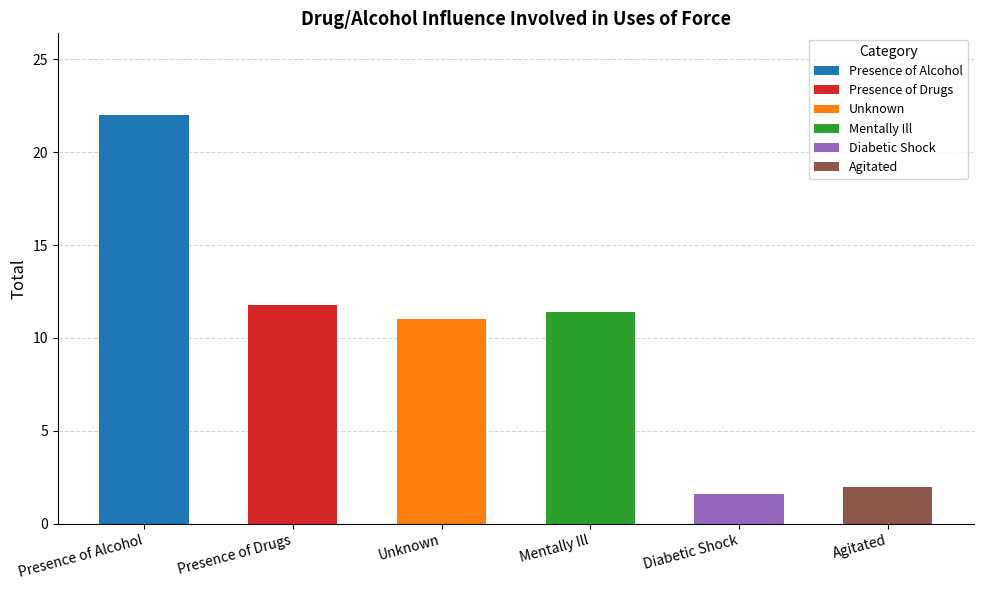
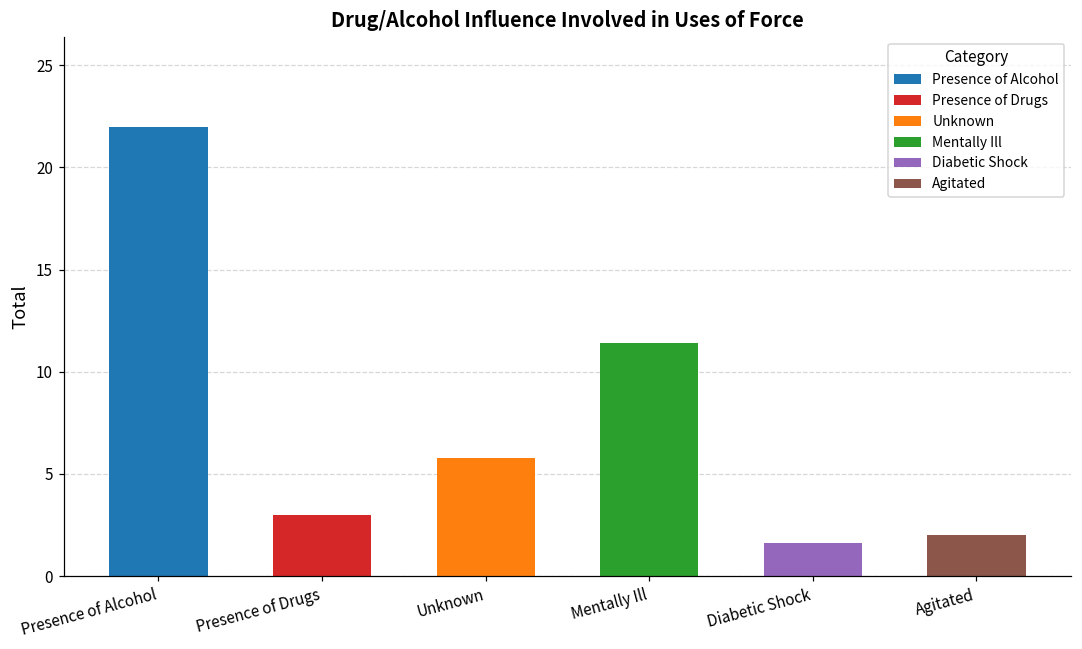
  {
    "Presence of Alcohol": 22.0,
-   "Presence of Drugs": 11.8,
-   "Unknown": 11.0,
+   "Presence of Drugs": 3.0,
+   "Unknown": 5.8,
    "Mentally Ill": 11.4,
    "Diabetic Shock": 1.6,
    "Agitated": 2.0
  }
